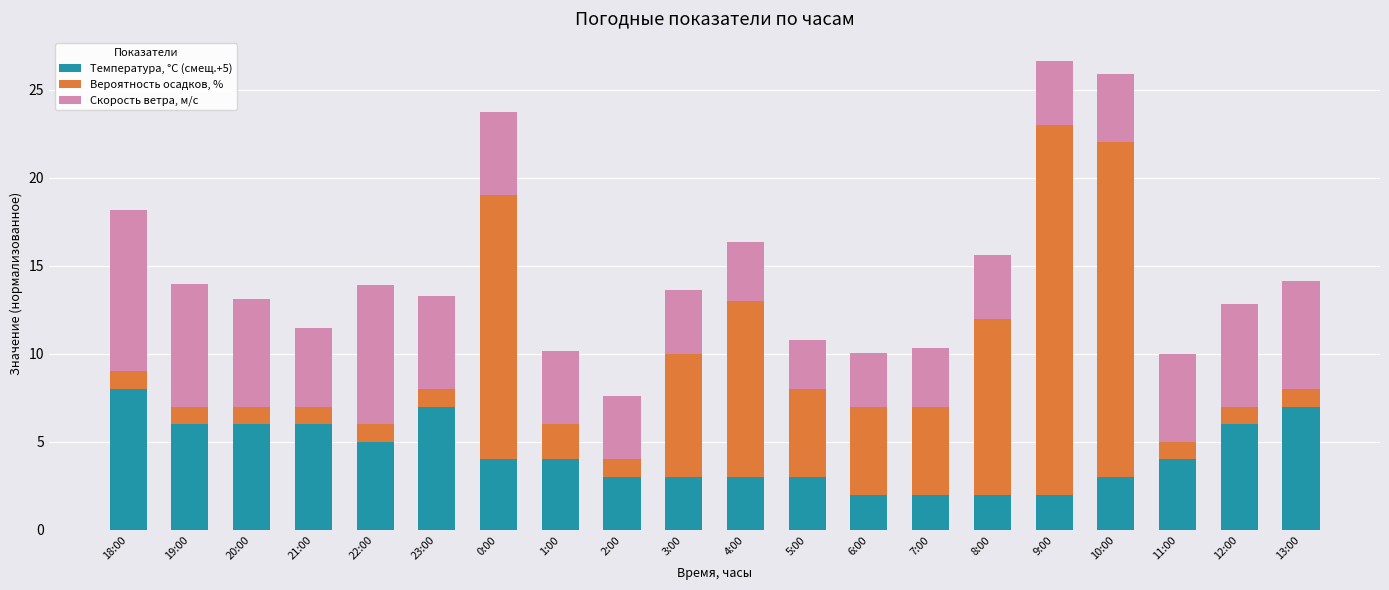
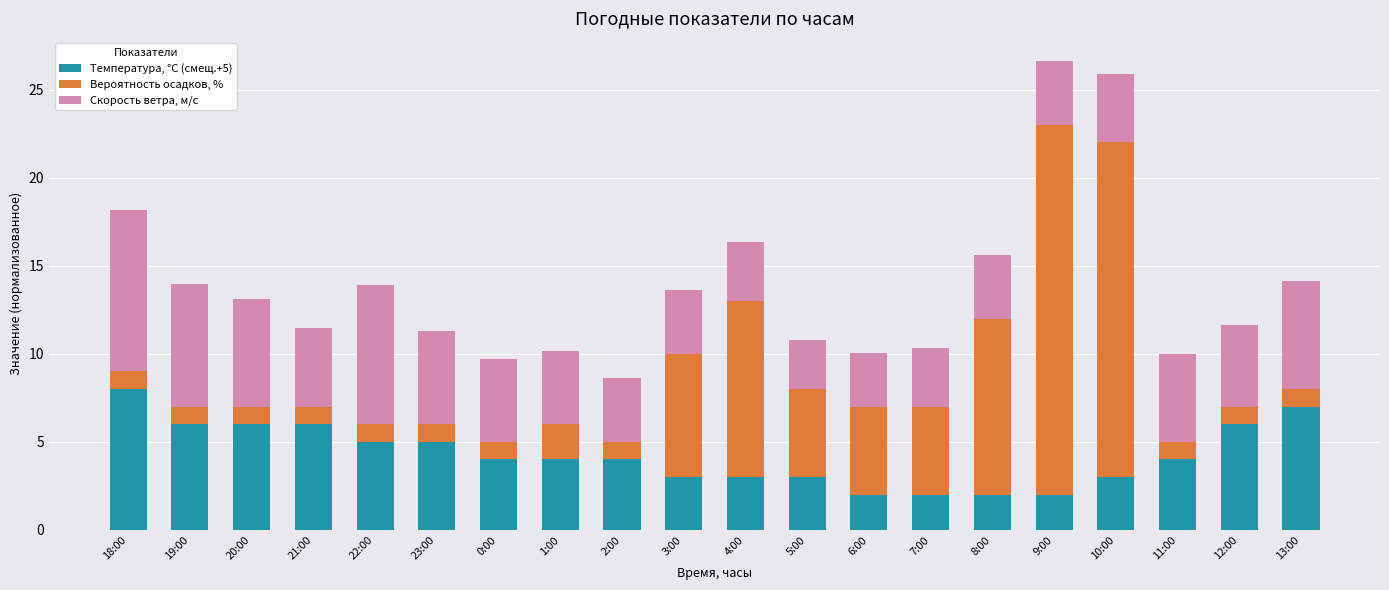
  {
    "Температура, °C (смещ.+5)": {
      "18:00": 8.0,
      "19:00": 6.0,
      "20:00": 6.0,
      "21:00": 6.0,
      "22:00": 5.0,
-     "23:00": 7.0,
+     "23:00": 5.0,
      "0:00": 4.0,
      "1:00": 4.0,
-     "2:00": 3.0,
+     "2:00": 4.0,
      "3:00": 3.0,
      "4:00": 3.0,
      "5:00": 3.0,
      "6:00": 2.0,
      "7:00": 2.0,
      "8:00": 2.0,
      "9:00": 2.0,
      "10:00": 3.0,
      "11:00": 4.0,
      "12:00": 6.0,
      "13:00": 7.0
    },
    "Вероятность осадков, %": {
      "18:00": 1,
      "19:00": 1,
      "20:00": 1,
      "21:00": 1,
      "22:00": 1,
      "23:00": 1,
-     "0:00": 15,
+     "0:00": 1,
      "1:00": 2,
      "2:00": 1,
      "3:00": 7,
      "4:00": 10,
      "5:00": 5,
      "6:00": 5,
      "7:00": 5,
      "8:00": 10,
      "9:00": 21,
      "10:00": 19,
      "11:00": 1,
      "12:00": 1,
      "13:00": 1
    },
    "Скорость ветра, м/c": {
      "18:00": 9.2,
      "19:00": 6.9,
      "20:00": 6.1,
      "21:00": 4.4,
      "22:00": 7.9,
      "23:00": 5.3,
      "0:00": 4.7,
      "1:00": 4.2,
      "2:00": 3.6,
      "3:00": 3.6,
      "4:00": 3.3,
      "5:00": 2.8,
      "6:00": 3.1,
      "7:00": 3.3,
      "8:00": 3.6,
      "9:00": 3.6,
      "10:00": 3.9,
      "11:00": 5.0,
-     "12:00": 5.8,
+     "12:00": 4.6,
      "13:00": 6.1
    }
  }
